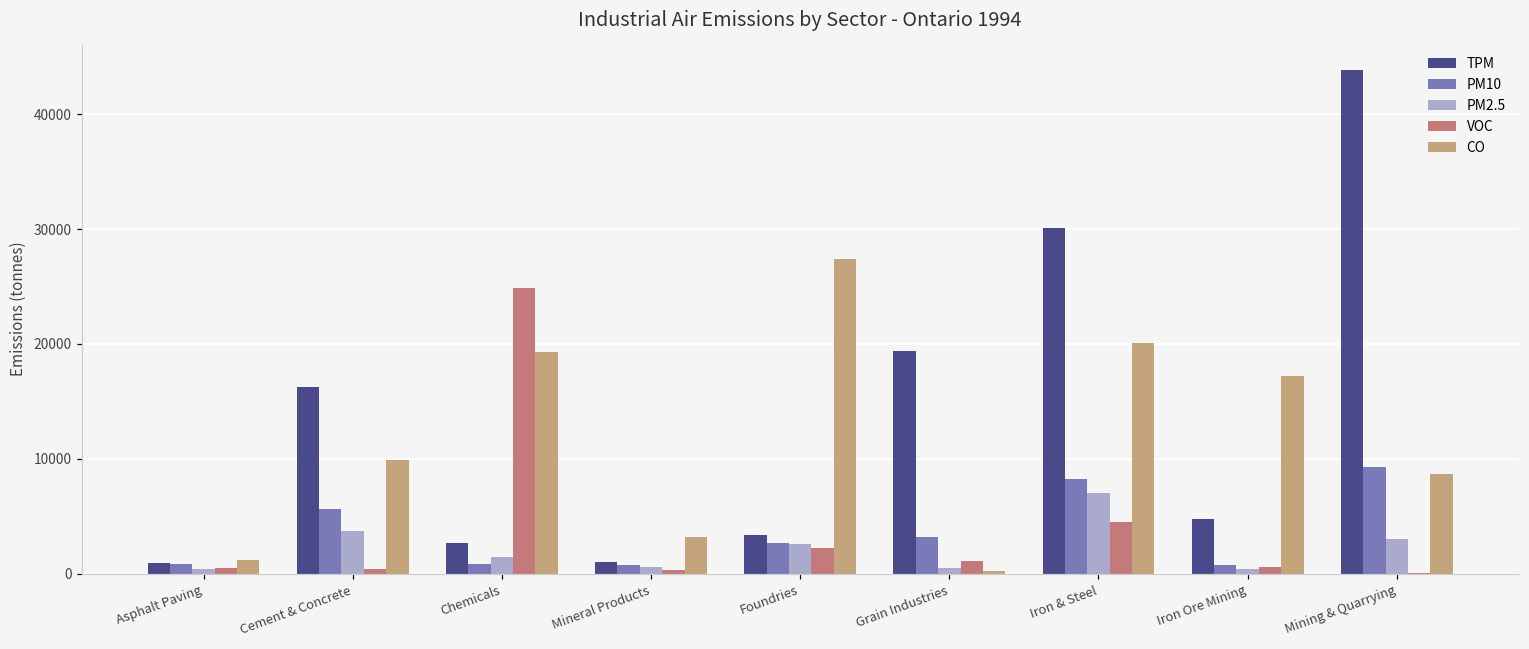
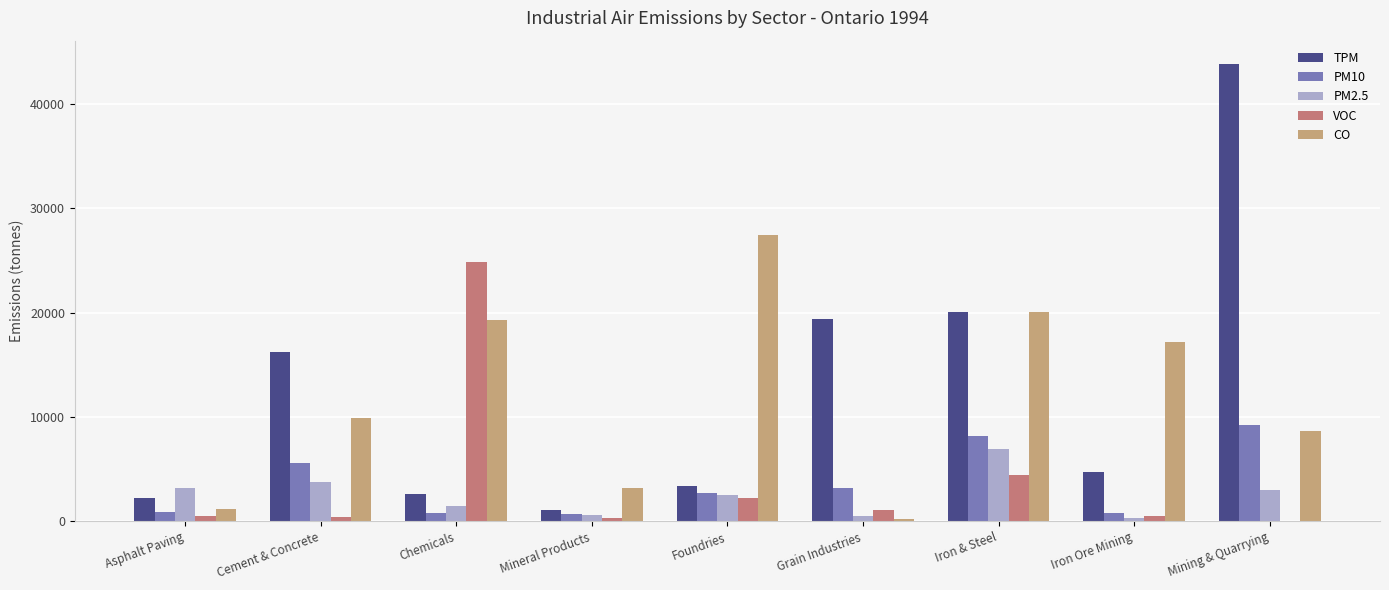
  {
    "TPM": {
-     "Asphalt Paving": 900,
+     "Asphalt Paving": 2200,
      "Cement & Concrete": 16200,
      "Chemicals": 2700,
      "Mineral Products": 1000,
      "Foundries": 3400,
      "Grain Industries": 19400,
-     "Iron & Steel": 30100,
+     "Iron & Steel": 20000,
      "Iron Ore Mining": 4800,
      "Mining & Quarrying": 43900
    },
    "PM10": {
      "Asphalt Paving": 900,
      "Cement & Concrete": 5600,
      "Chemicals": 800,
      "Mineral Products": 700,
      "Foundries": 2700,
      "Grain Industries": 3200,
      "Iron & Steel": 8200,
      "Iron Ore Mining": 800,
      "Mining & Quarrying": 9200
    },
    "PM2.5": {
-     "Asphalt Paving": 400,
+     "Asphalt Paving": 3200,
      "Cement & Concrete": 3800,
      "Chemicals": 1400,
      "Mineral Products": 600,
      "Foundries": 2500,
      "Grain Industries": 500,
      "Iron & Steel": 7000,
      "Iron Ore Mining": 400,
      "Mining & Quarrying": 3000
    }
  }
